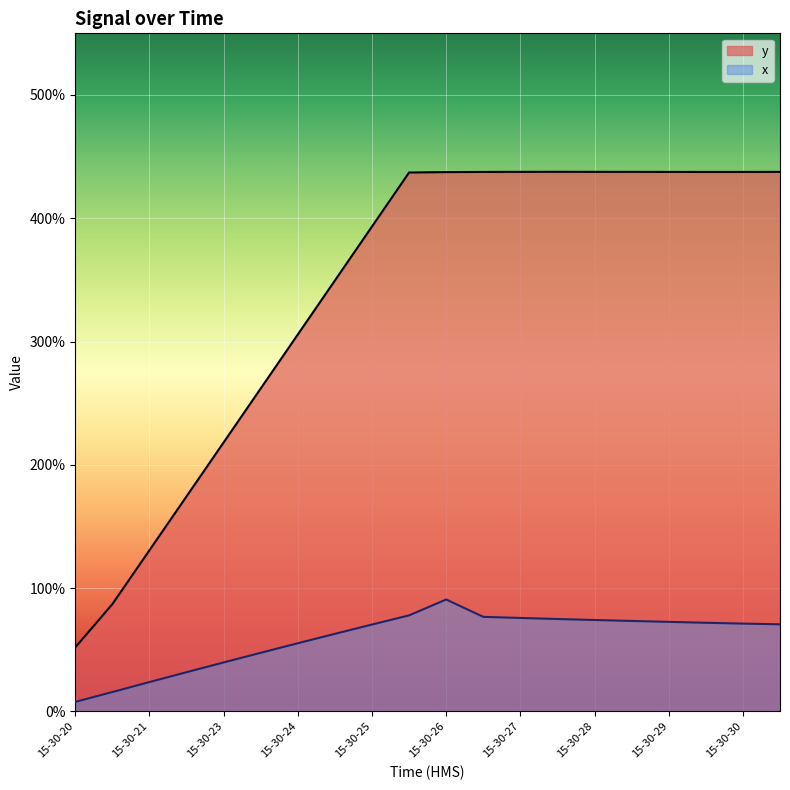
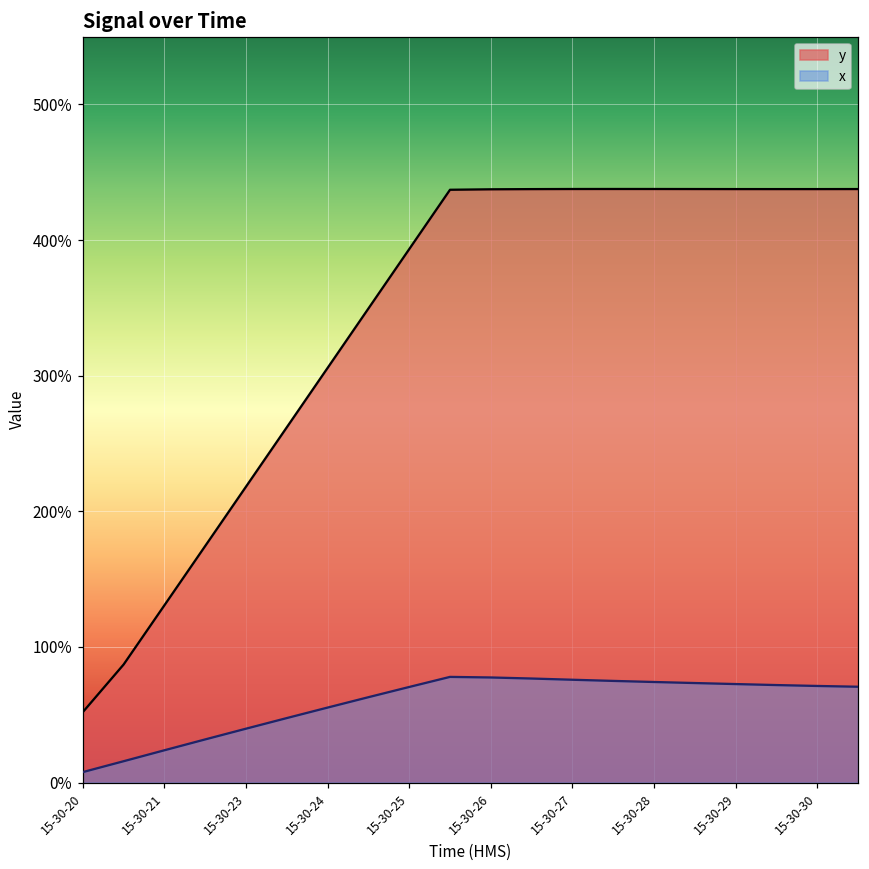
  {
    "y": {
      "15-30-20": "52%",
      "15-30-26": "437%"
    },
    "x": {
      "15-30-20": "8%",
-     "15-30-26": "91%"
+     "15-30-26": "78%"
    }
  }
